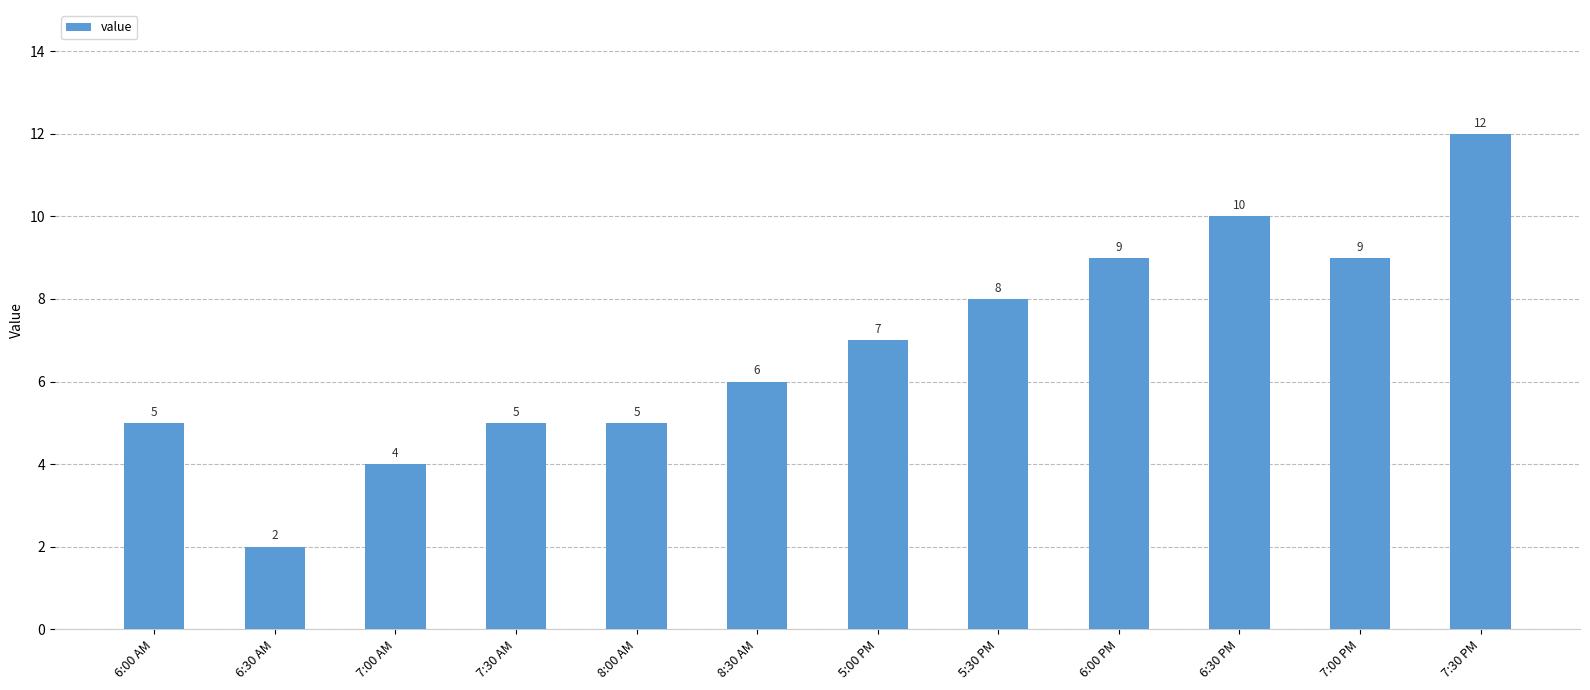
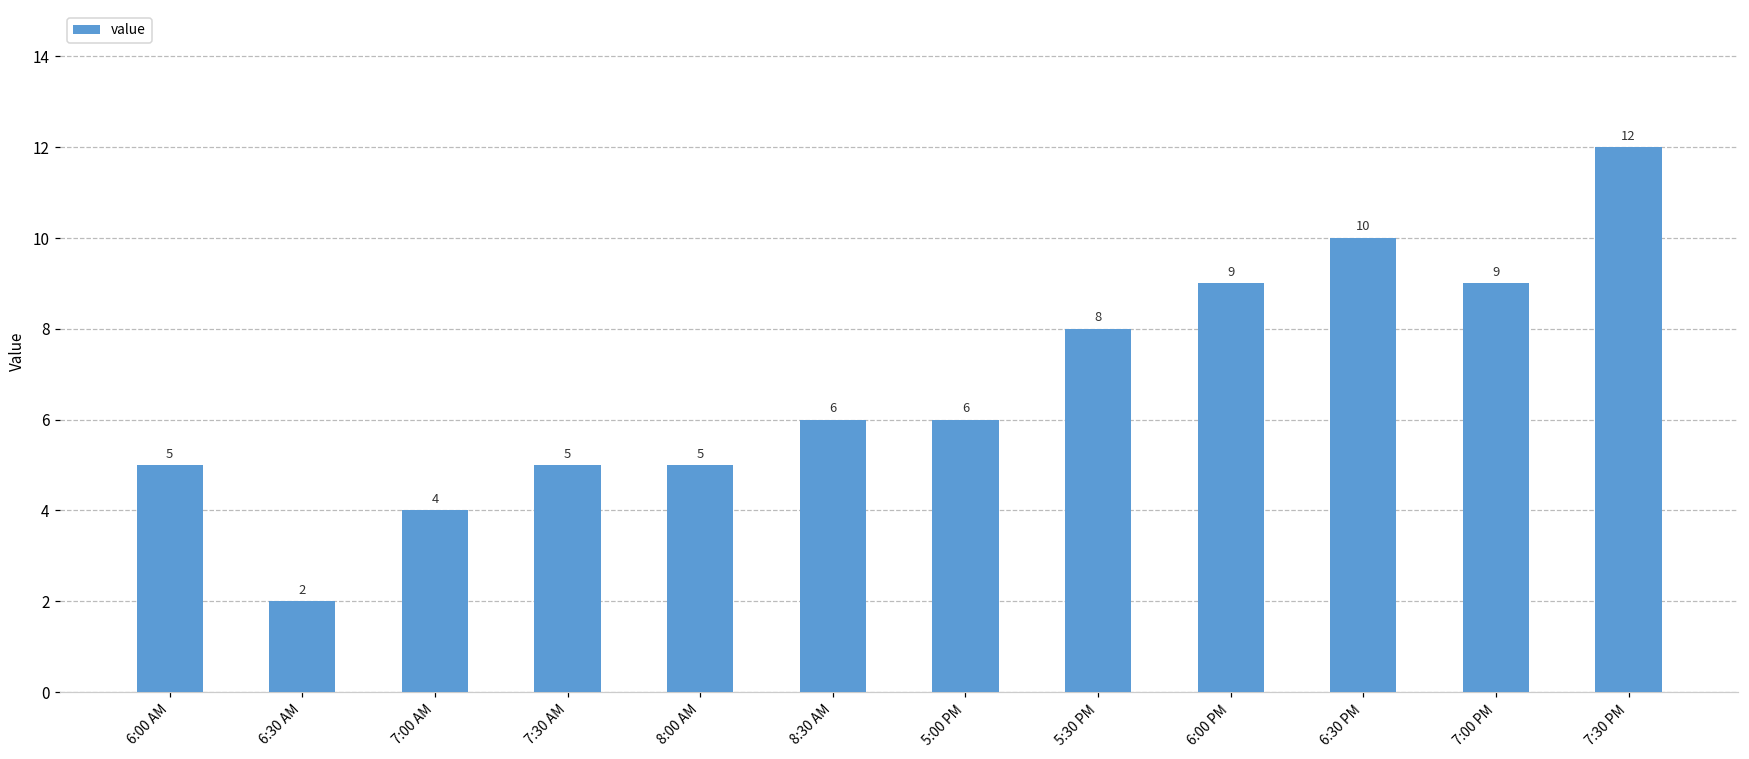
  {
    "6:00 AM": 5,
    "6:30 AM": 2,
    "7:00 AM": 4,
    "7:30 AM": 5,
    "8:00 AM": 5,
    "8:30 AM": 6,
-   "5:00 PM": 7,
+   "5:00 PM": 6,
    "5:30 PM": 8,
    "6:00 PM": 9,
    "6:30 PM": 10,
    "7:00 PM": 9,
    "7:30 PM": 12
  }
